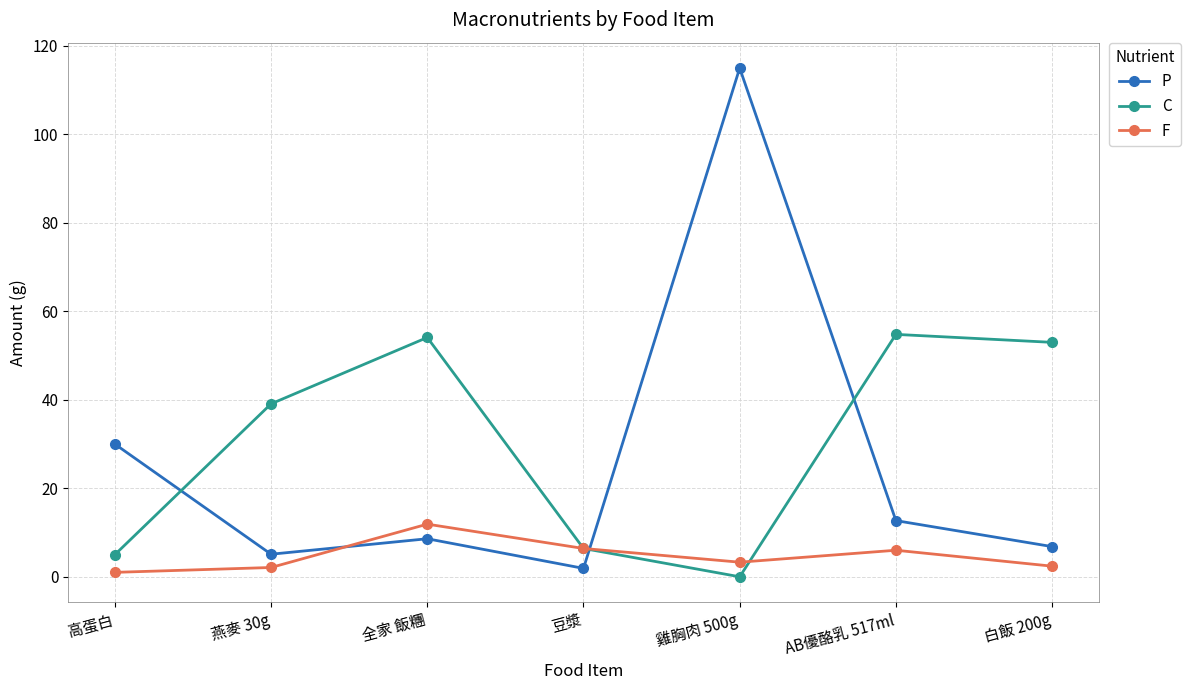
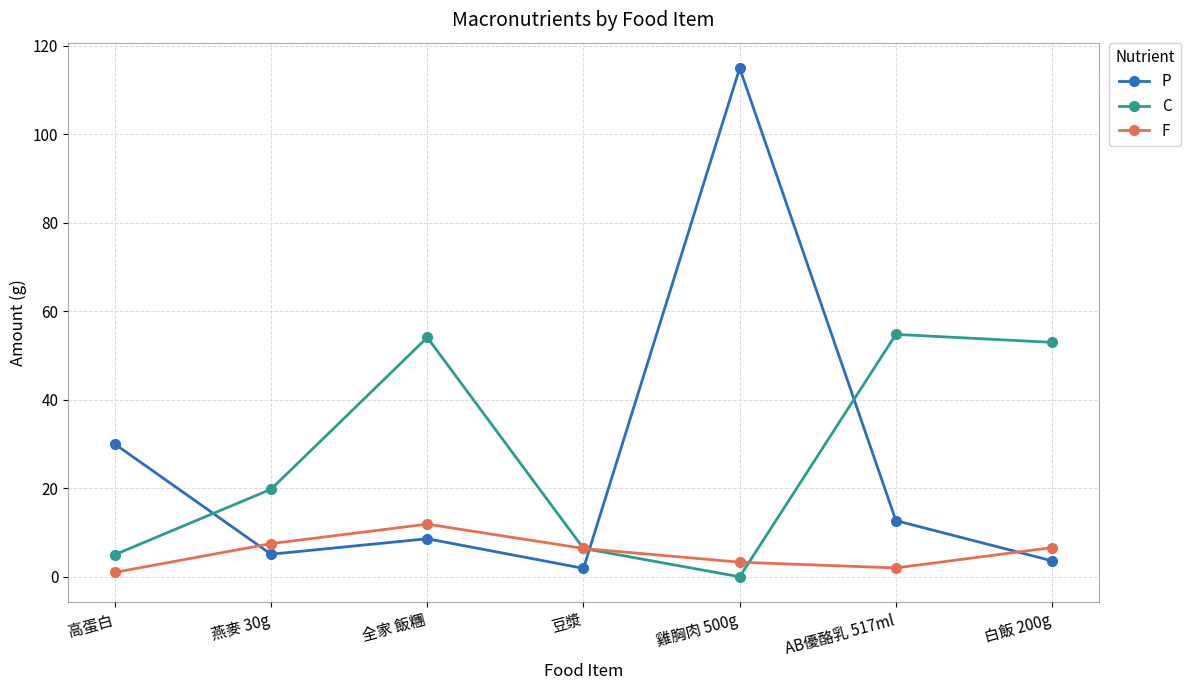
  {
    "P": {
      "高蛋白": 30,
      "燕麥 30g": 5,
      "全家 飯糰": 9,
      "豆漿": 2,
      "雞胸肉 500g": 115,
      "AB優酪乳 517ml": 13,
-     "白飯 200g": 7
+     "白飯 200g": 4
    },
    "C": {
      "高蛋白": 5,
-     "燕麥 30g": 39,
+     "燕麥 30g": 20,
      "全家 飯糰": 54,
      "雞胸肉 500g": 0,
      "AB優酪乳 517ml": 55,
      "白飯 200g": 53
    },
    "F": {
      "高蛋白": 1,
-     "燕麥 30g": 2,
+     "燕麥 30g": 8,
      "全家 飯糰": 12,
      "雞胸肉 500g": 3,
-     "AB優酪乳 517ml": 6,
-     "白飯 200g": 2
+     "AB優酪乳 517ml": 2,
+     "白飯 200g": 7
    }
  }
